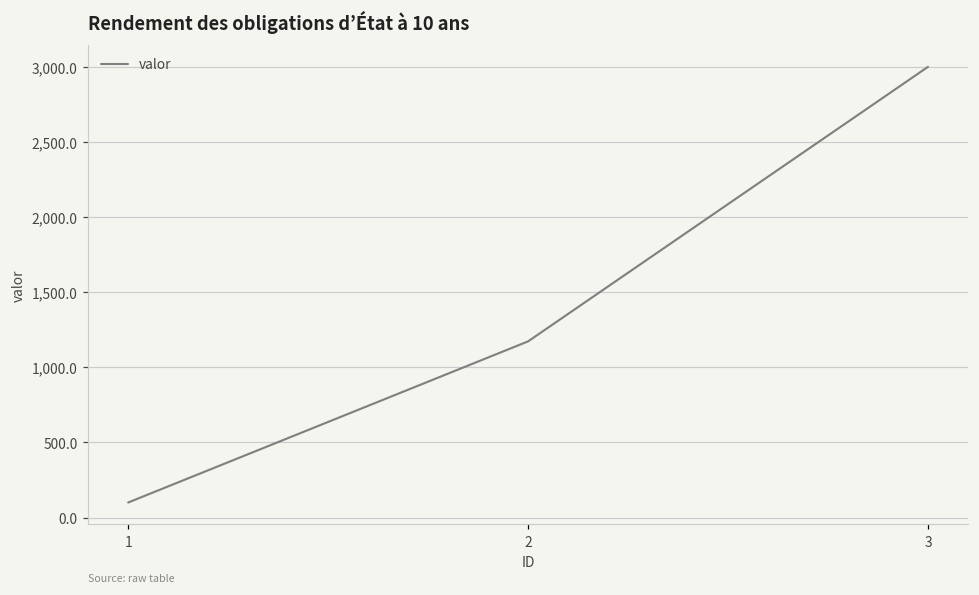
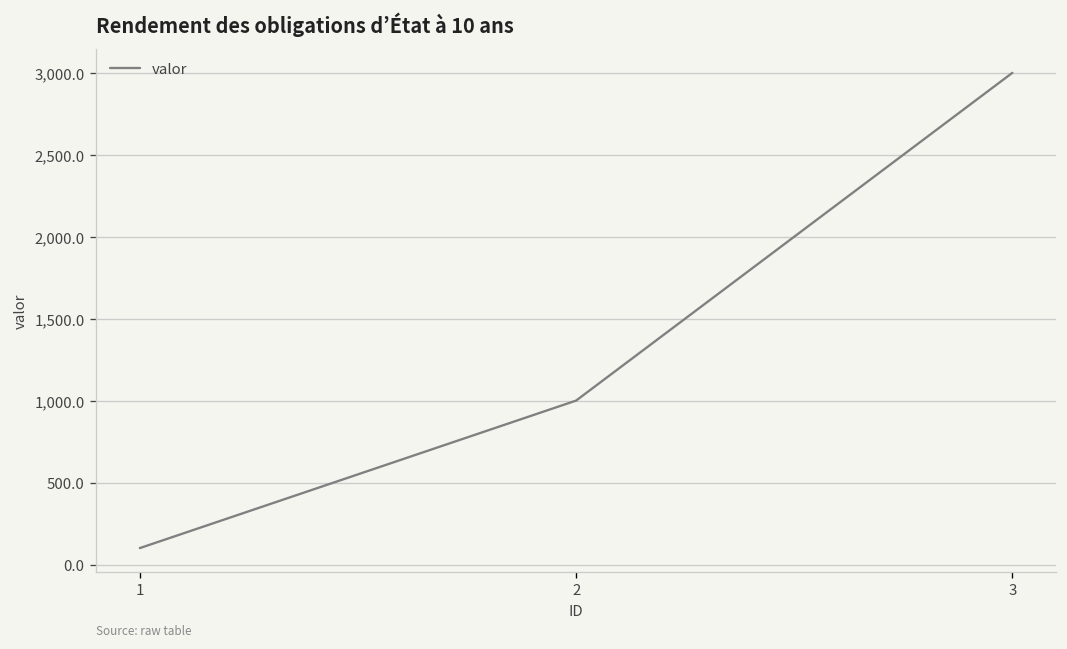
  {
    "1": "100",
-   "2": "1,170",
+   "2": "1,000",
    "3": "3,000"
  }
